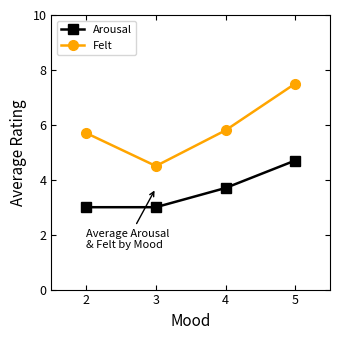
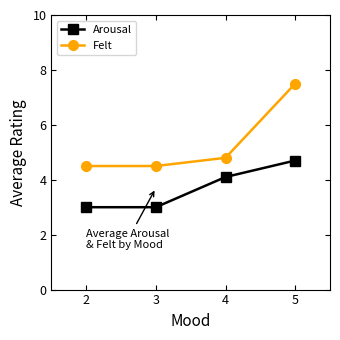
  {
    "Arousal": {
      "2": 3.0,
      "3": 3.0,
-     "4": 3.7,
+     "4": 4.1,
      "5": 4.7
    },
    "Felt": {
-     "2": 5.7,
+     "2": 4.5,
      "3": 4.5,
-     "4": 5.8,
+     "4": 4.8,
      "5": 7.5
    }
  }
